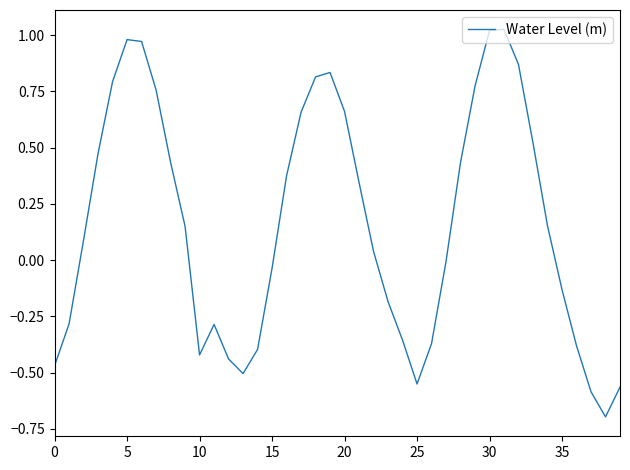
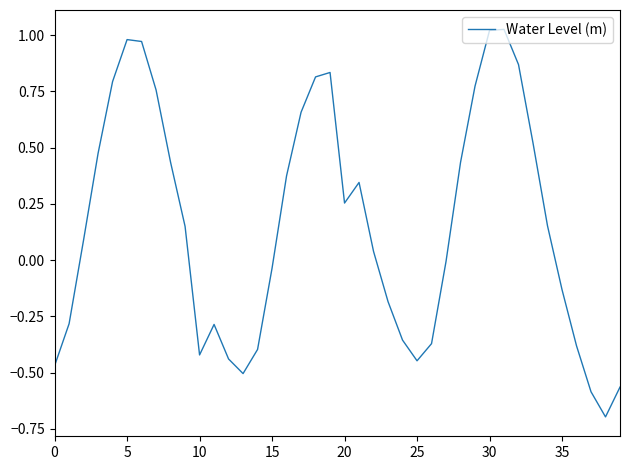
  {
    "0": -0.47,
    "5": 0.98,
    "10": -0.42,
    "15": -0.04,
-   "20": 0.66,
-   "25": -0.55,
+   "20": 0.25,
+   "25": -0.45,
    "35": -0.13
  }
